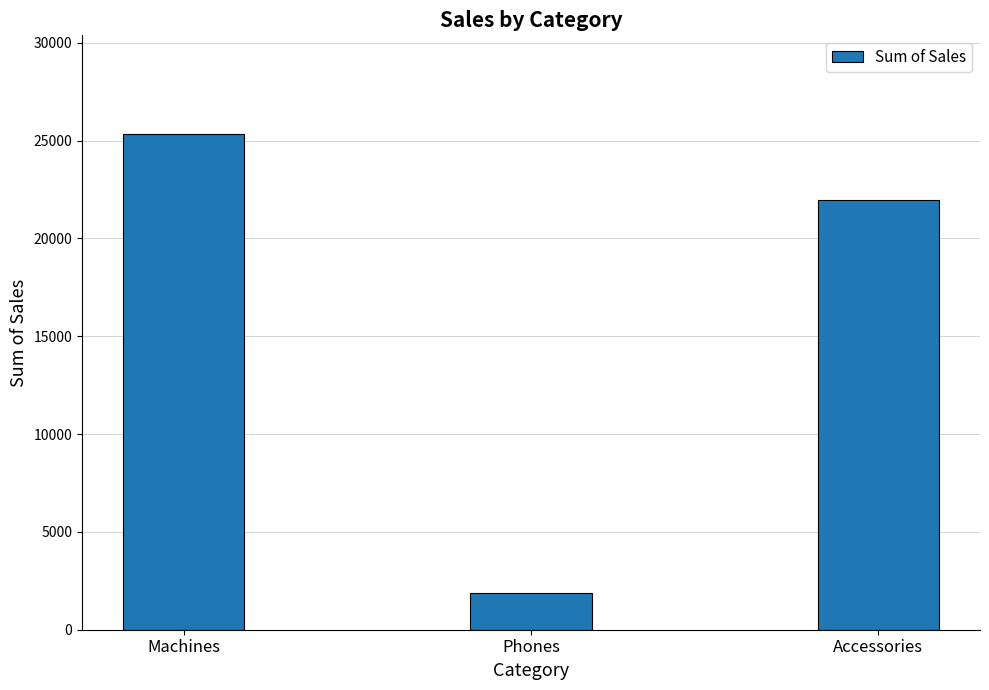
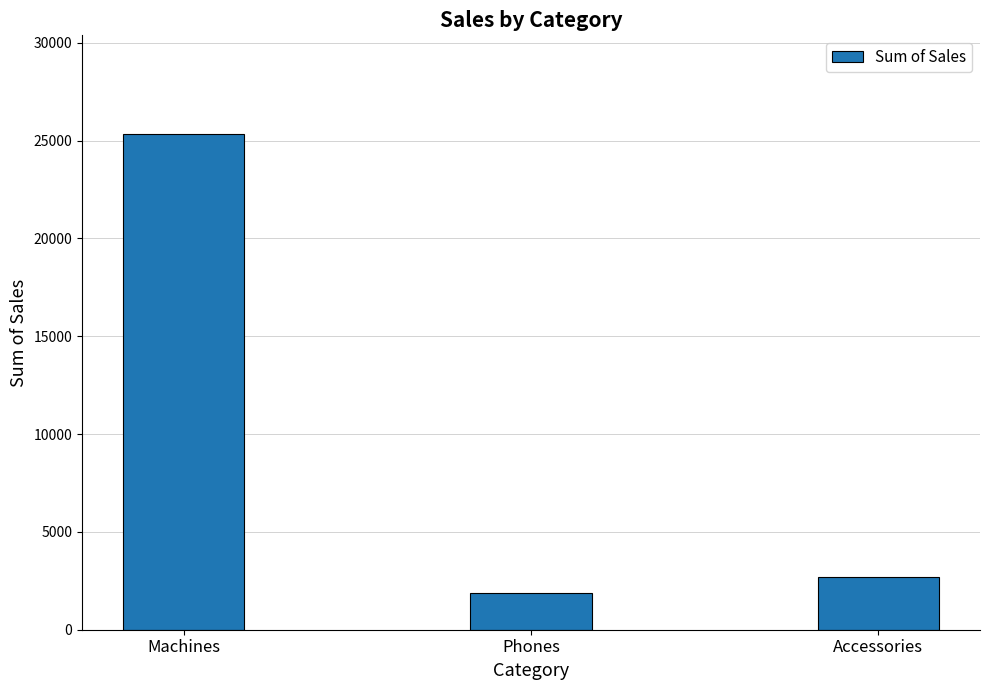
  {
    "Machines": 25300,
    "Phones": 1900,
-   "Accessories": 22000
+   "Accessories": 2700
  }
